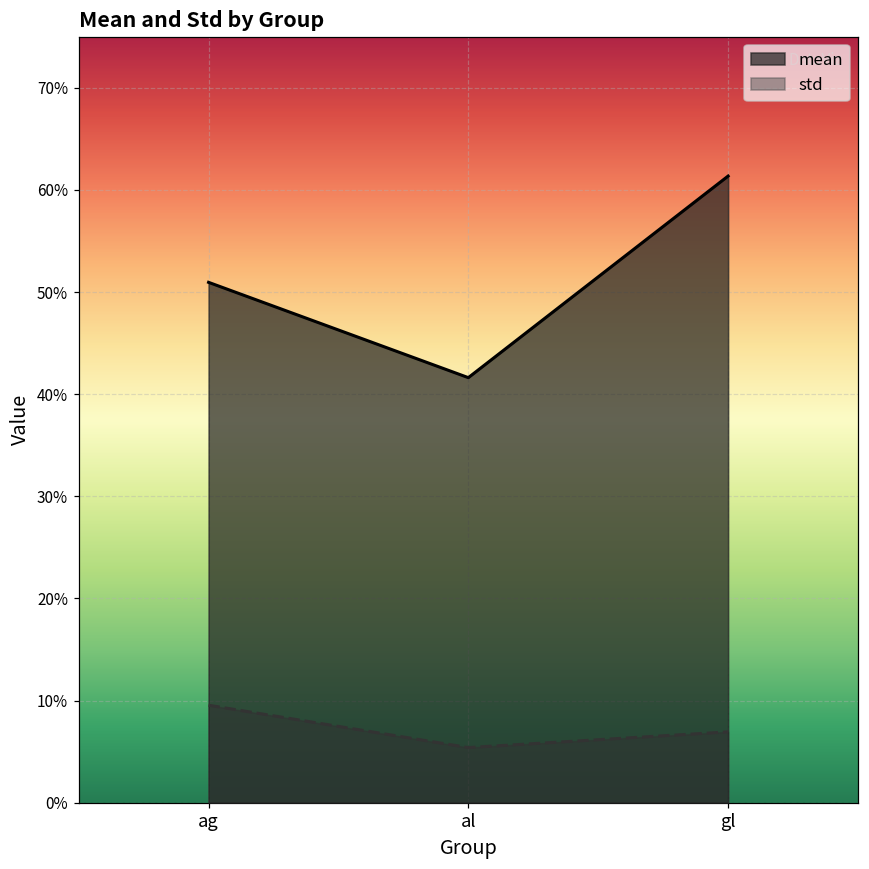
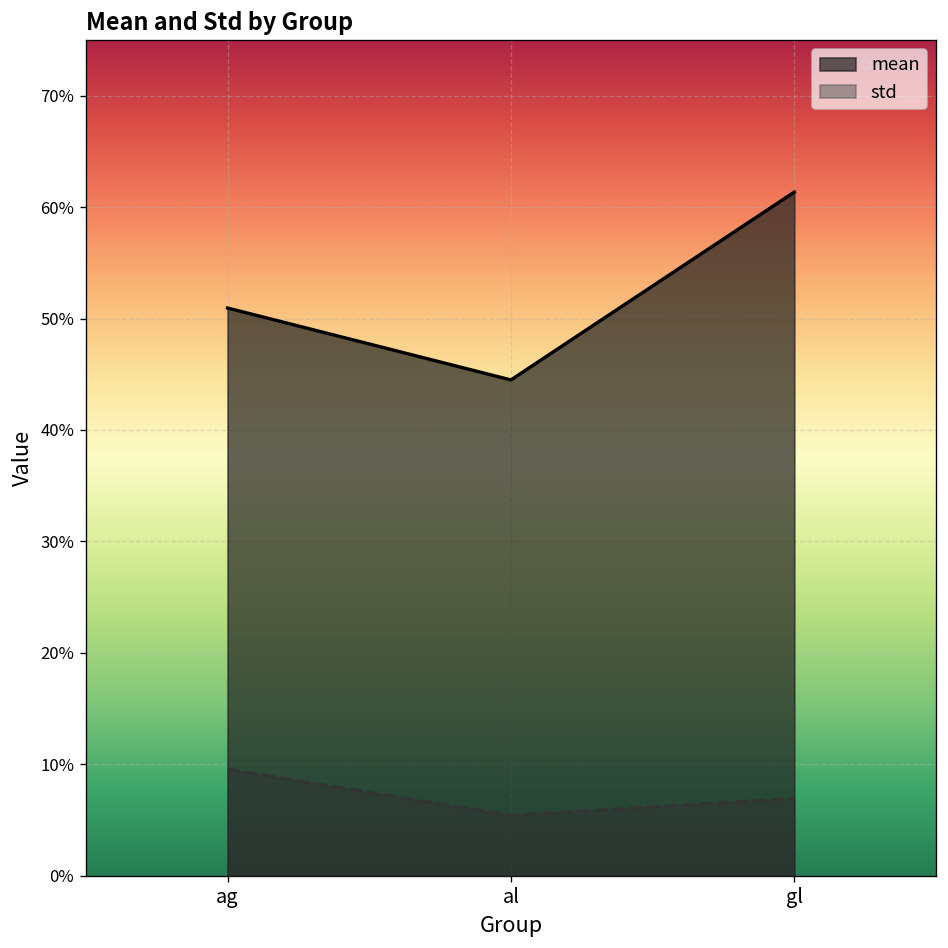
  {
    "mean": {
      "ag": "51%",
-     "al": "42%",
+     "al": "44%",
      "gl": "61%"
    },
    "std": {
      "ag": "10%",
      "al": "5%",
      "gl": "7%"
    }
  }
